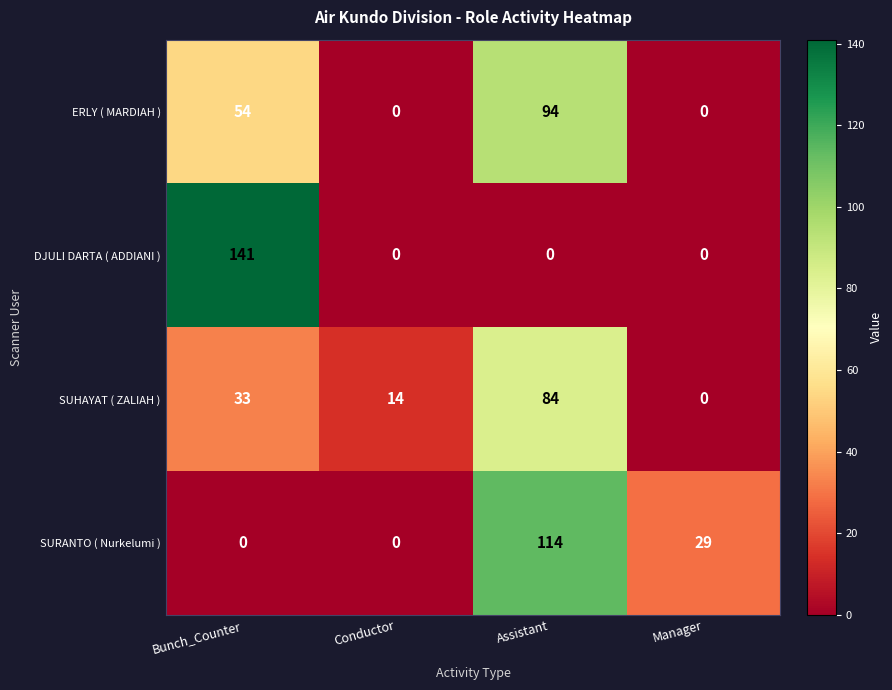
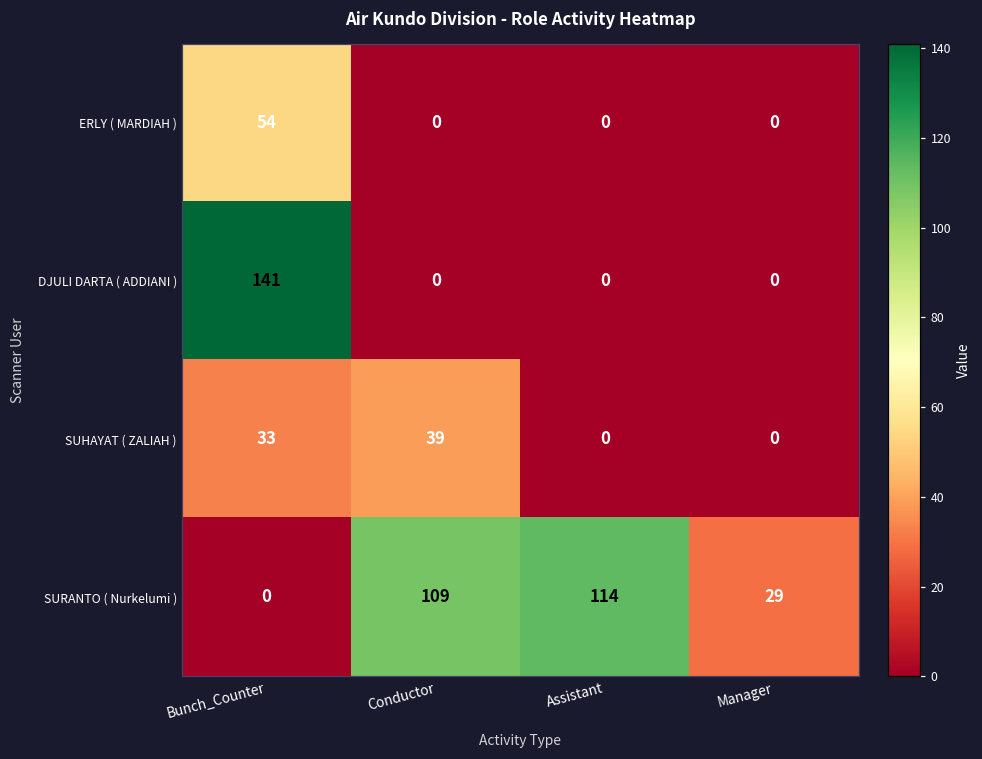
  {
    "ERLY ( MARDIAH )": {
      "Bunch_Counter": 54,
      "Conductor": 0,
-     "Assistant": 94,
+     "Assistant": 0,
      "Manager": 0
    },
    "DJULI DARTA ( ADDIANI )": {
      "Bunch_Counter": 141,
      "Conductor": 0,
      "Assistant": 0,
      "Manager": 0
    },
    "SUHAYAT ( ZALIAH )": {
      "Bunch_Counter": 33,
-     "Conductor": 14,
-     "Assistant": 84,
+     "Conductor": 39,
+     "Assistant": 0,
      "Manager": 0
    },
    "SURANTO ( Nurkelumi )": {
      "Bunch_Counter": 0,
-     "Conductor": 0,
+     "Conductor": 109,
      "Assistant": 114,
      "Manager": 29
    }
  }
